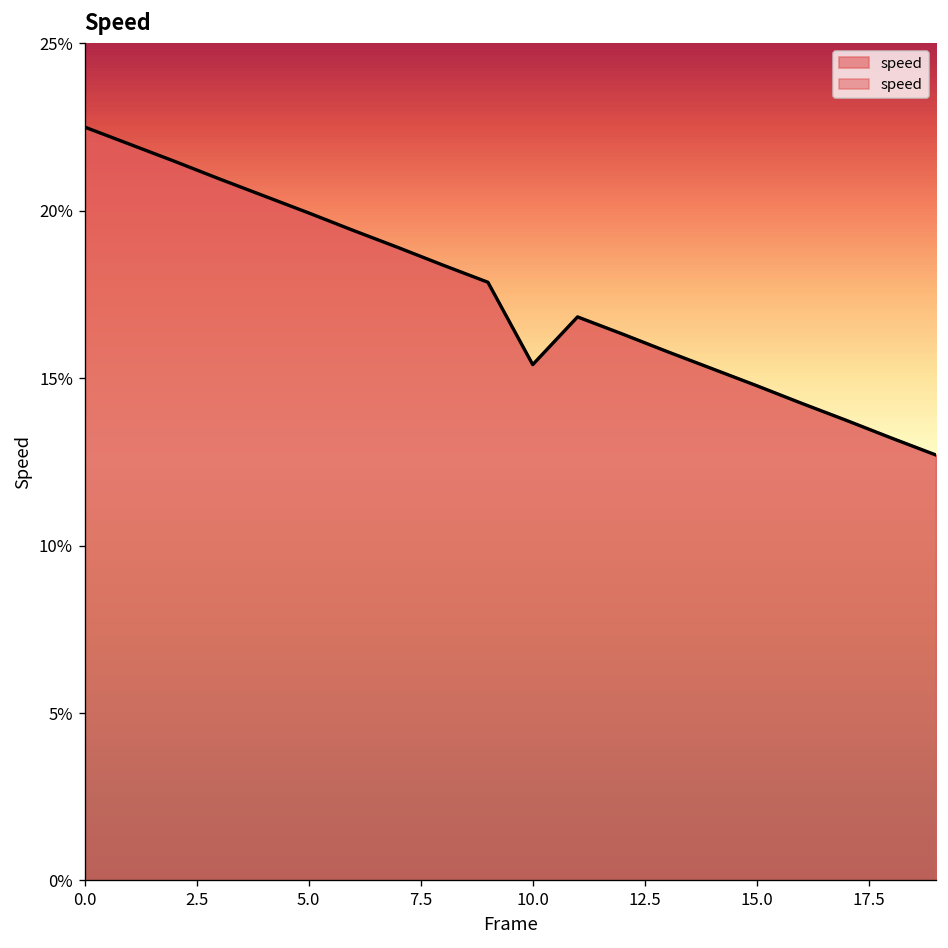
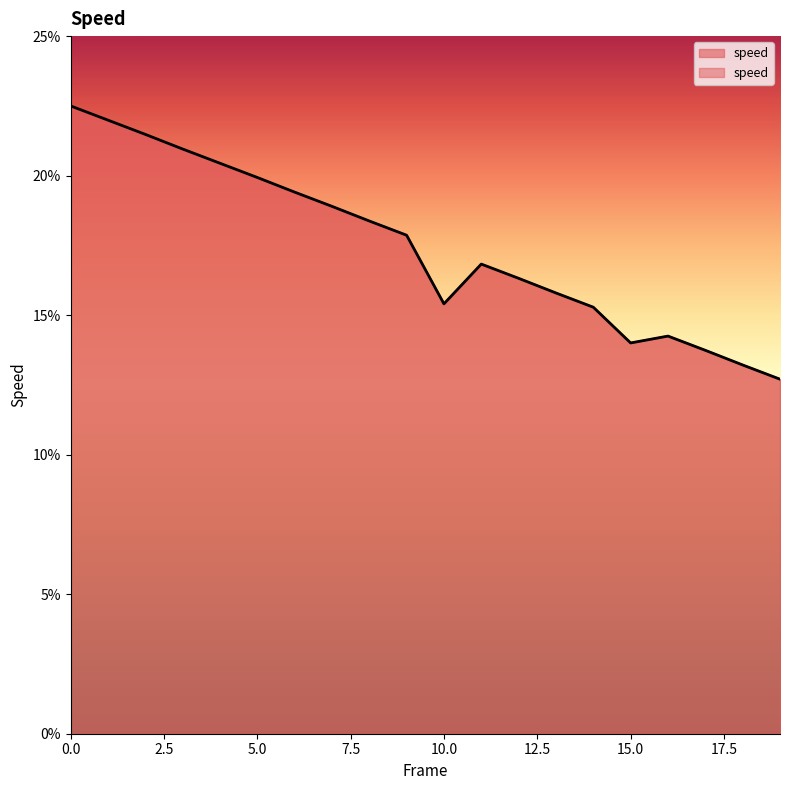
  {
    "0.0": "22.5%",
    "5.0": "19.9%",
    "10.0": "15.4%",
-   "15.0": "14.8%"
+   "15.0": "14.0%"
  }
